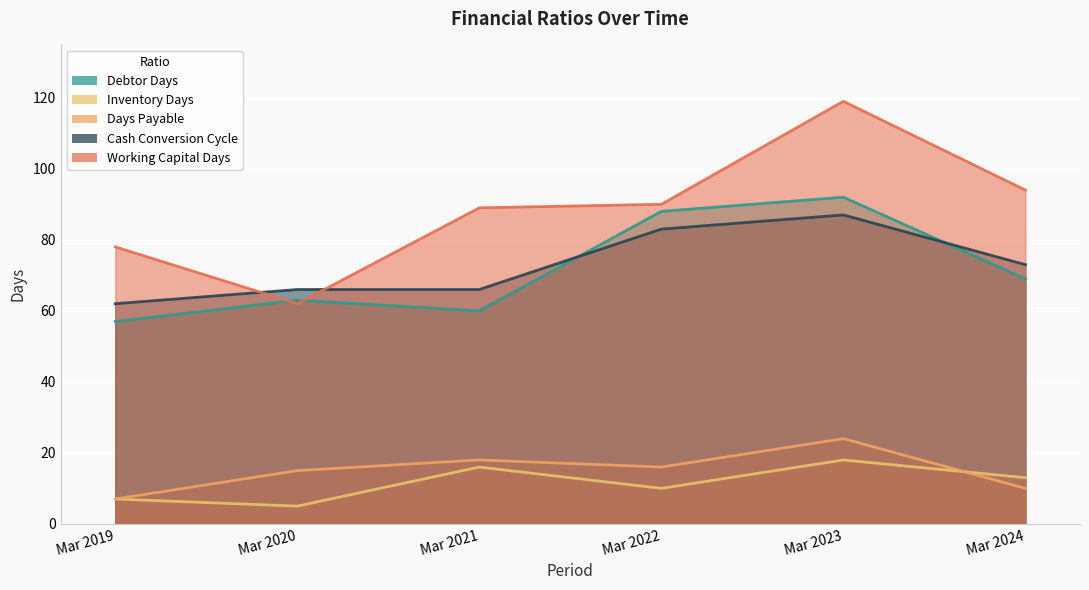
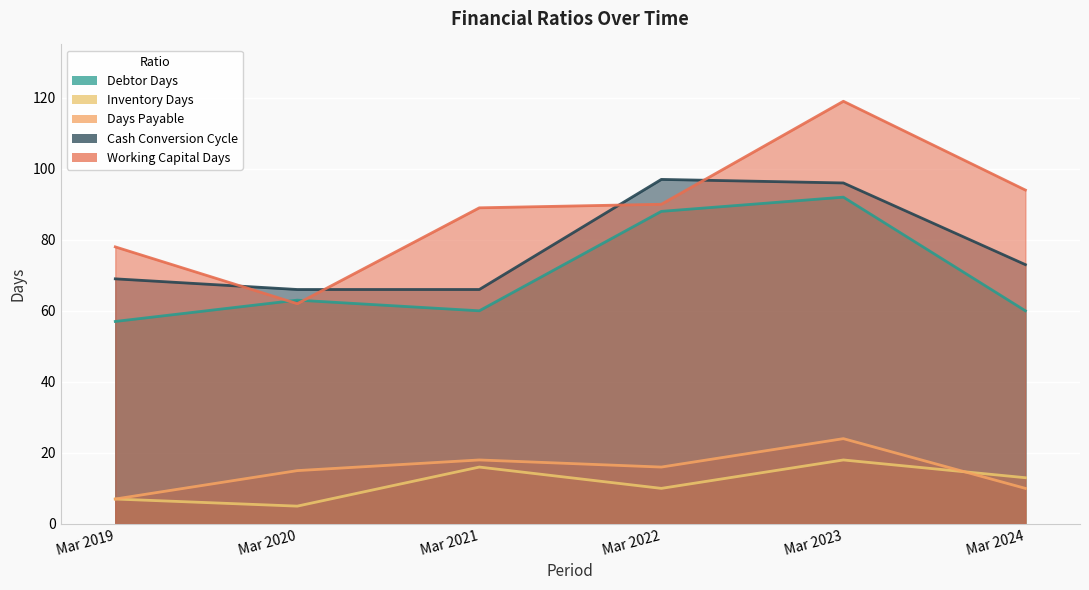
  {
    "Debtor Days": {
      "Mar 2019": 57,
      "Mar 2020": 63,
      "Mar 2021": 60,
      "Mar 2022": 88,
      "Mar 2023": 92,
-     "Mar 2024": 69
+     "Mar 2024": 60
    },
    "Cash Conversion Cycle": {
-     "Mar 2019": 62,
+     "Mar 2019": 69,
      "Mar 2020": 66,
      "Mar 2021": 66,
-     "Mar 2022": 83,
-     "Mar 2023": 87,
+     "Mar 2022": 97,
+     "Mar 2023": 96,
      "Mar 2024": 73
    }
  }
